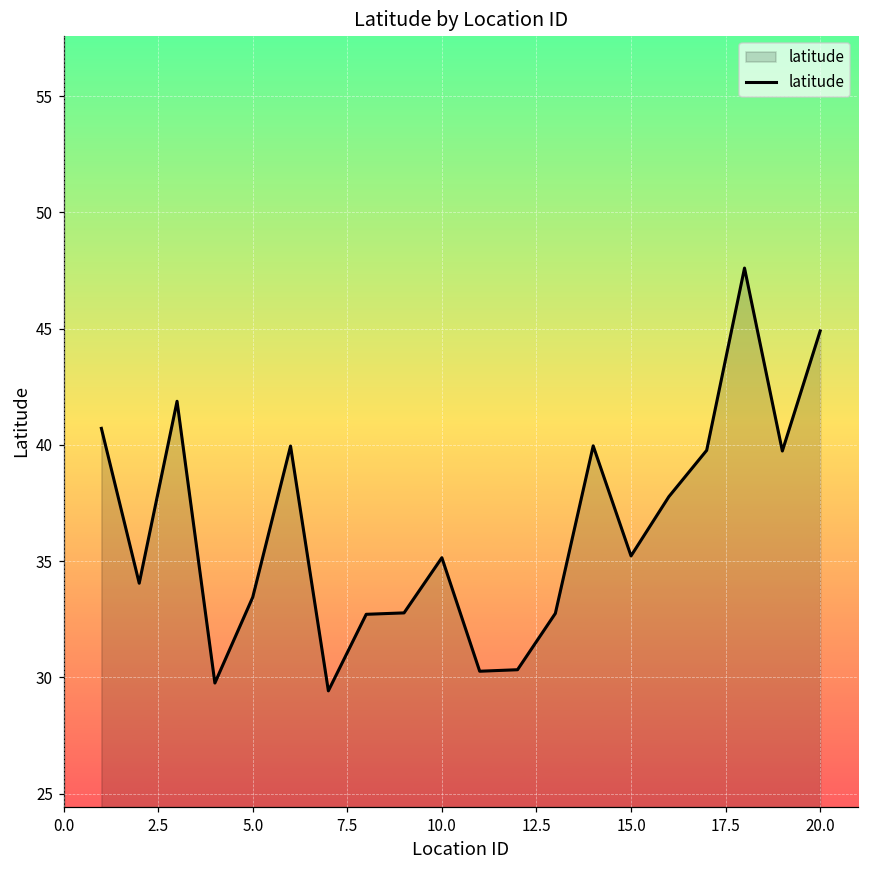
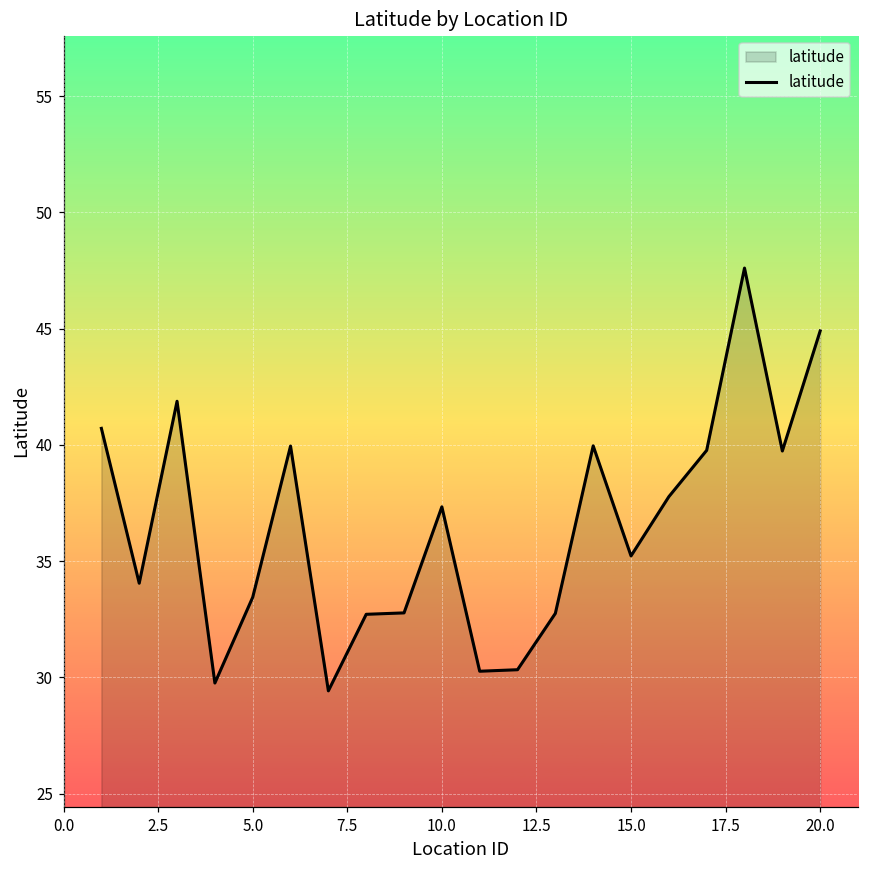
  {
    "5.0": 33.4,
-   "10.0": 35.2,
+   "10.0": 37.3,
    "15.0": 35.2,
    "20.0": 44.9
  }
